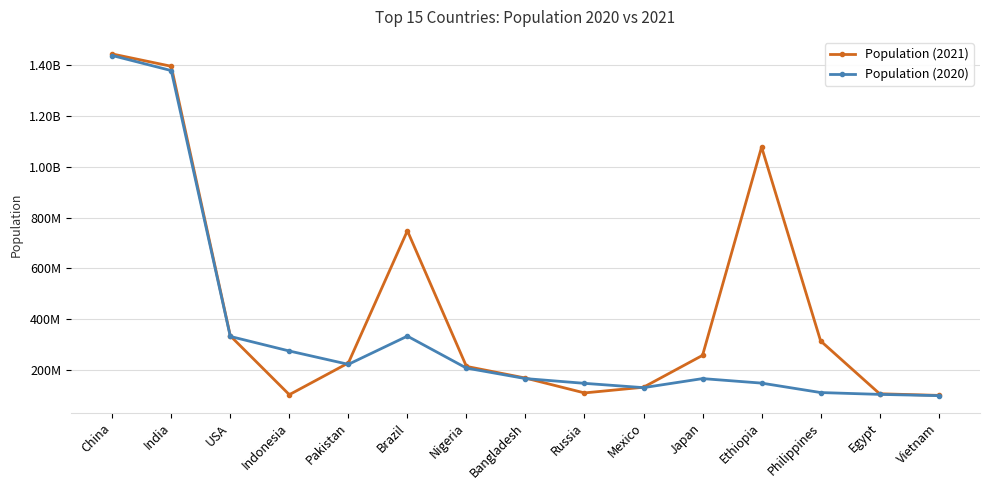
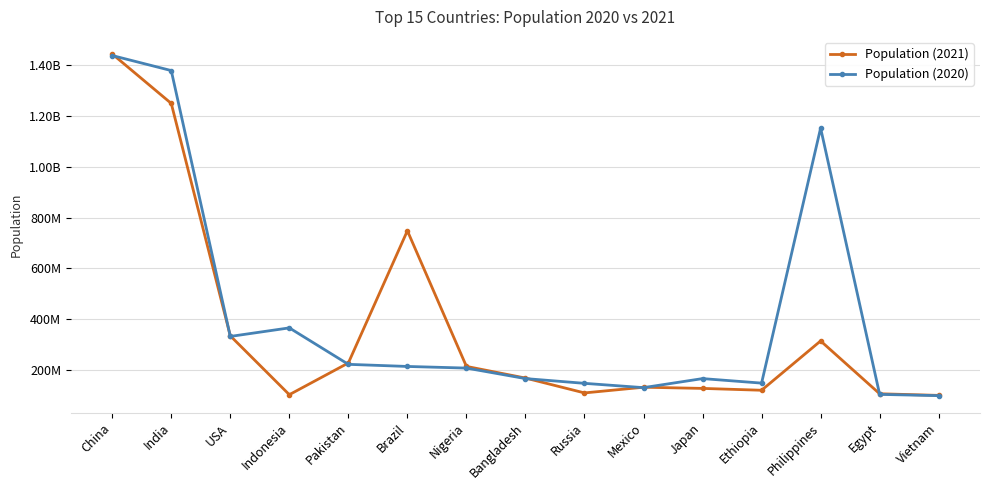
  {
    "Population (2021)": {
-     "India": 1400000000,
+     "India": 1250000000,
      "Indonesia": 100000000,
      "Brazil": 750000000,
      "Russia": 110000000,
-     "Japan": 260000000,
-     "Ethiopia": 1080000000,
+     "Japan": 130000000,
+     "Ethiopia": 120000000,
      "Philippines": 310000000
    },
    "Population (2020)": {
      "India": 1380000000,
-     "Indonesia": 270000000,
-     "Brazil": 330000000,
+     "Indonesia": 360000000,
+     "Brazil": 210000000,
      "Russia": 150000000,
      "Japan": 160000000,
      "Ethiopia": 150000000,
-     "Philippines": 110000000
+     "Philippines": 1150000000
    }
  }
